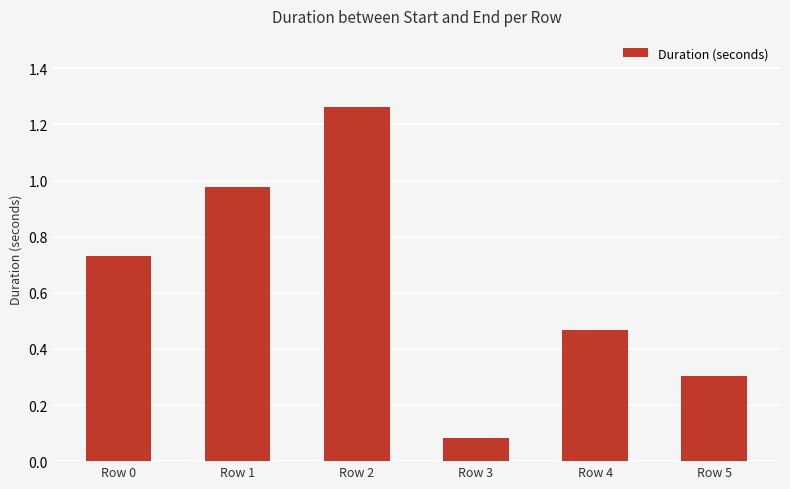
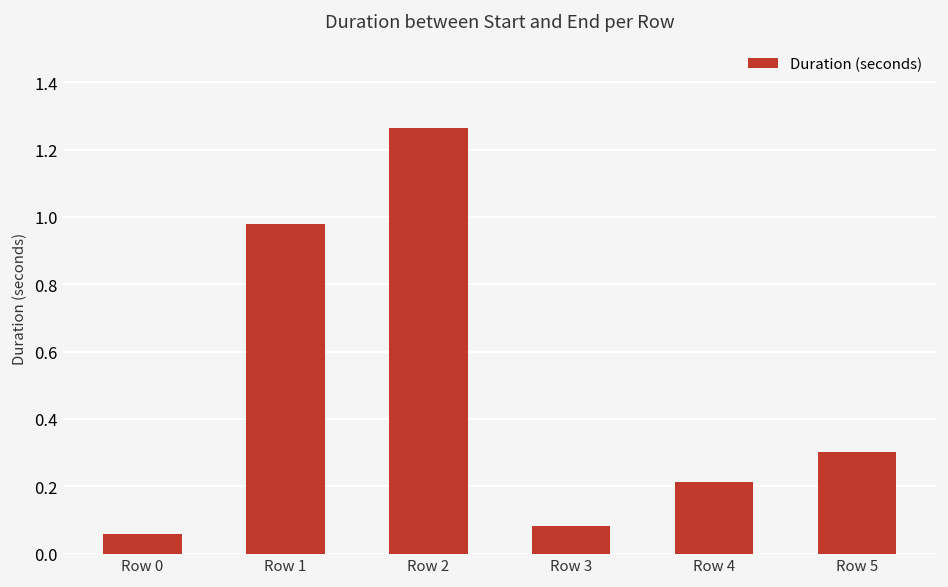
  {
-   "Row 0": 0.73,
+   "Row 0": 0.06,
    "Row 1": 0.98,
    "Row 2": 1.26,
    "Row 3": 0.08,
-   "Row 4": 0.47,
+   "Row 4": 0.21,
    "Row 5": 0.30
  }
